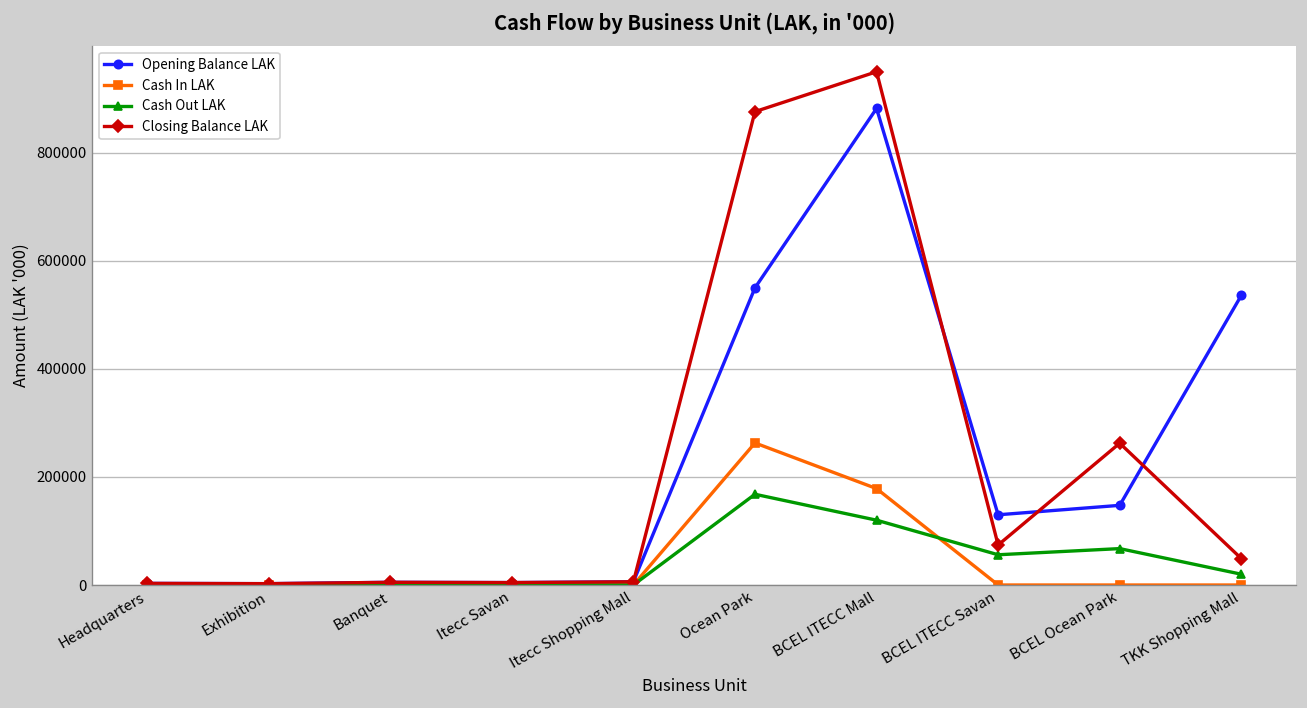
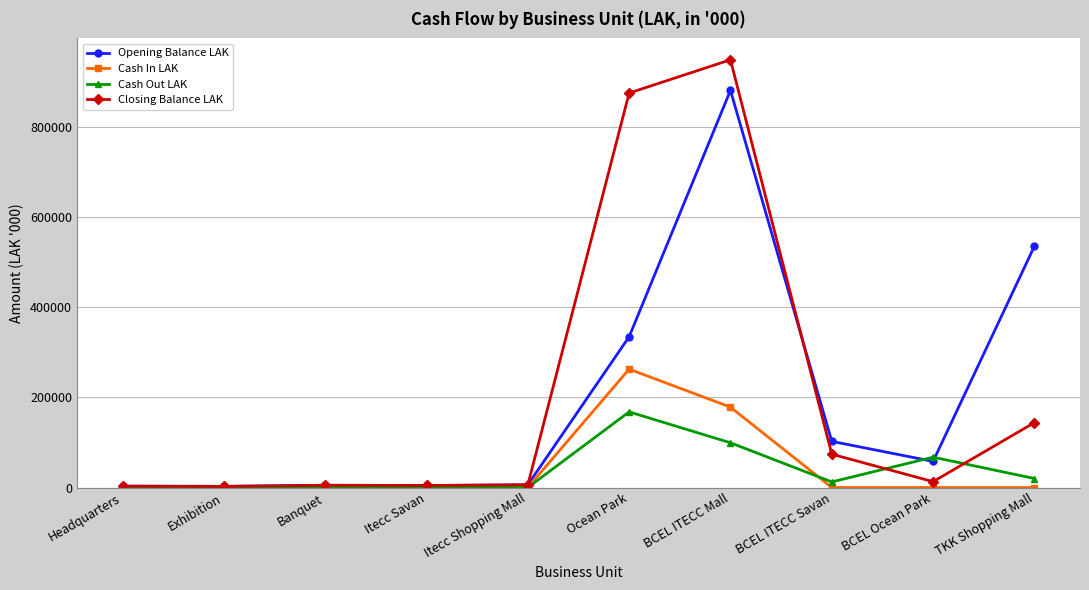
  {
    "Opening Balance LAK": {
-     "Ocean Park": 550000,
+     "Ocean Park": 330000,
      "BCEL ITECC Mall": 880000,
-     "BCEL ITECC Savan": 130000,
-     "BCEL Ocean Park": 150000,
+     "BCEL ITECC Savan": 100000,
+     "BCEL Ocean Park": 60000,
      "TKK Shopping Mall": 540000
    },
    "Cash In LAK": {
      "Ocean Park": 260000,
      "BCEL ITECC Mall": 180000,
      "BCEL ITECC Savan": 0,
      "BCEL Ocean Park": 0,
      "TKK Shopping Mall": 0
    },
    "Cash Out LAK": {
      "Ocean Park": 170000,
-     "BCEL ITECC Mall": 120000,
-     "BCEL ITECC Savan": 60000,
+     "BCEL ITECC Mall": 100000,
+     "BCEL ITECC Savan": 10000,
      "BCEL Ocean Park": 70000,
      "TKK Shopping Mall": 20000
    },
    "Closing Balance LAK": {
      "Ocean Park": 880000,
      "BCEL ITECC Mall": 950000,
      "BCEL ITECC Savan": 70000,
-     "BCEL Ocean Park": 260000,
-     "TKK Shopping Mall": 50000
+     "BCEL Ocean Park": 10000,
+     "TKK Shopping Mall": 140000
    }
  }
